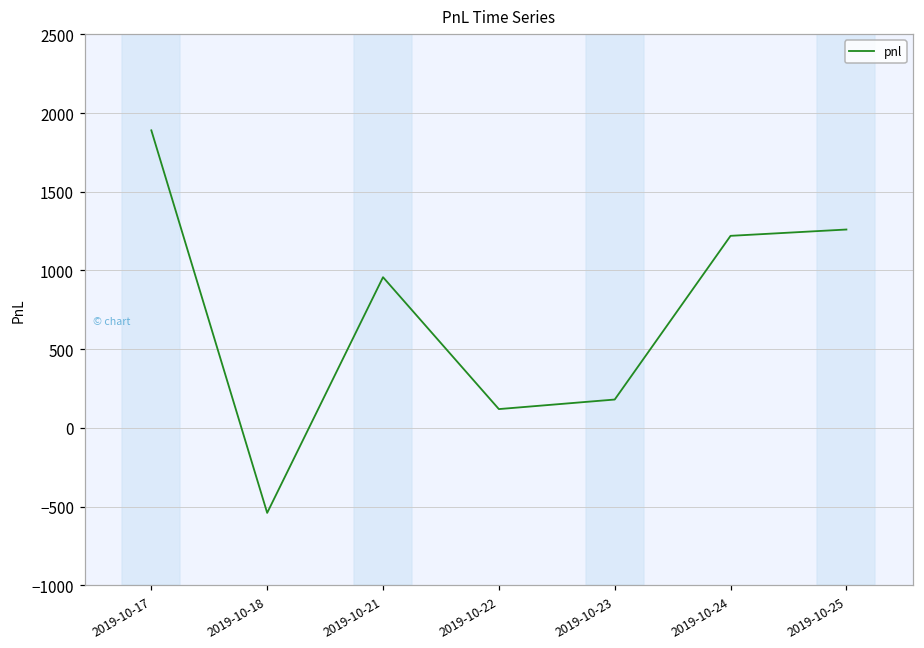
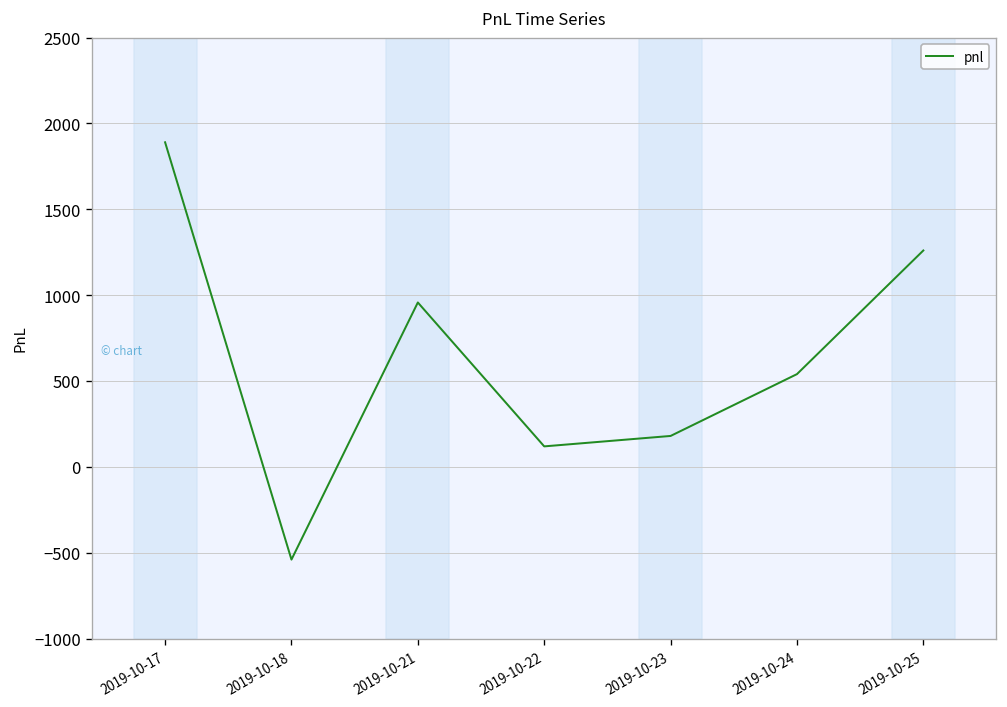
  {
    "2019-10-17": 1890,
    "2019-10-18": -540,
    "2019-10-21": 960,
    "2019-10-22": 120,
    "2019-10-23": 180,
-   "2019-10-24": 1220,
+   "2019-10-24": 540,
    "2019-10-25": 1260
  }
